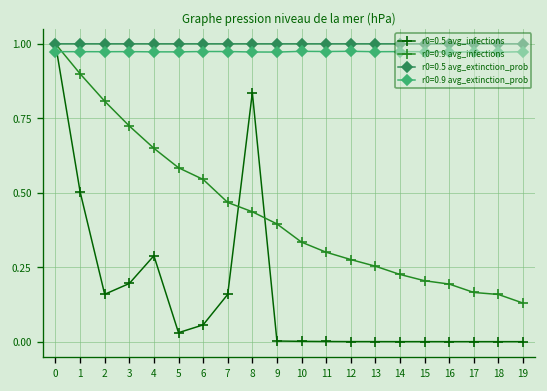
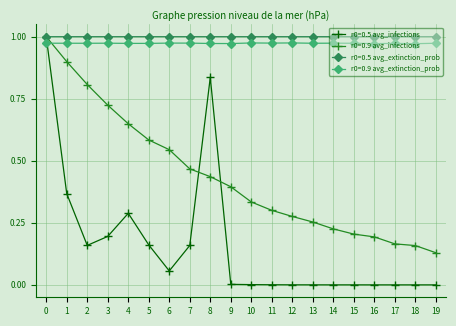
  {
    "r0=0.5 avg_infections": {
-     "1": 0.50,
+     "1": 0.37,
      "2": 0.16,
      "3": 0.20,
      "4": 0.29,
-     "5": 0.03,
+     "5": 0.16,
      "6": 0.06,
      "7": 0.16,
      "8": 0.84,
      "9": 0.00,
      "10": 0.00,
      "11": 0.00,
      "12": 0.00,
      "13": 0.00,
      "14": 0.00,
      "15": 0.00,
      "16": 0.00,
      "17": 0.00,
      "18": 0.00,
      "19": 0.00
    }
  }
